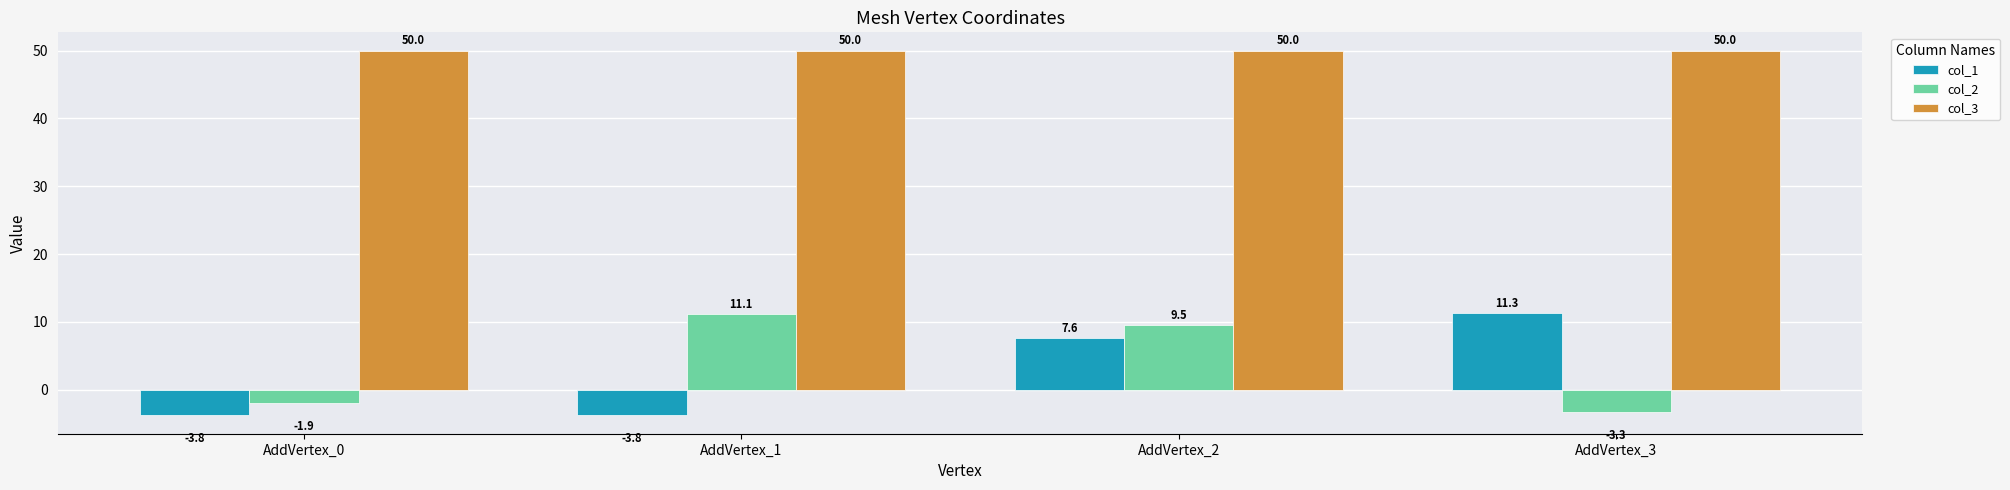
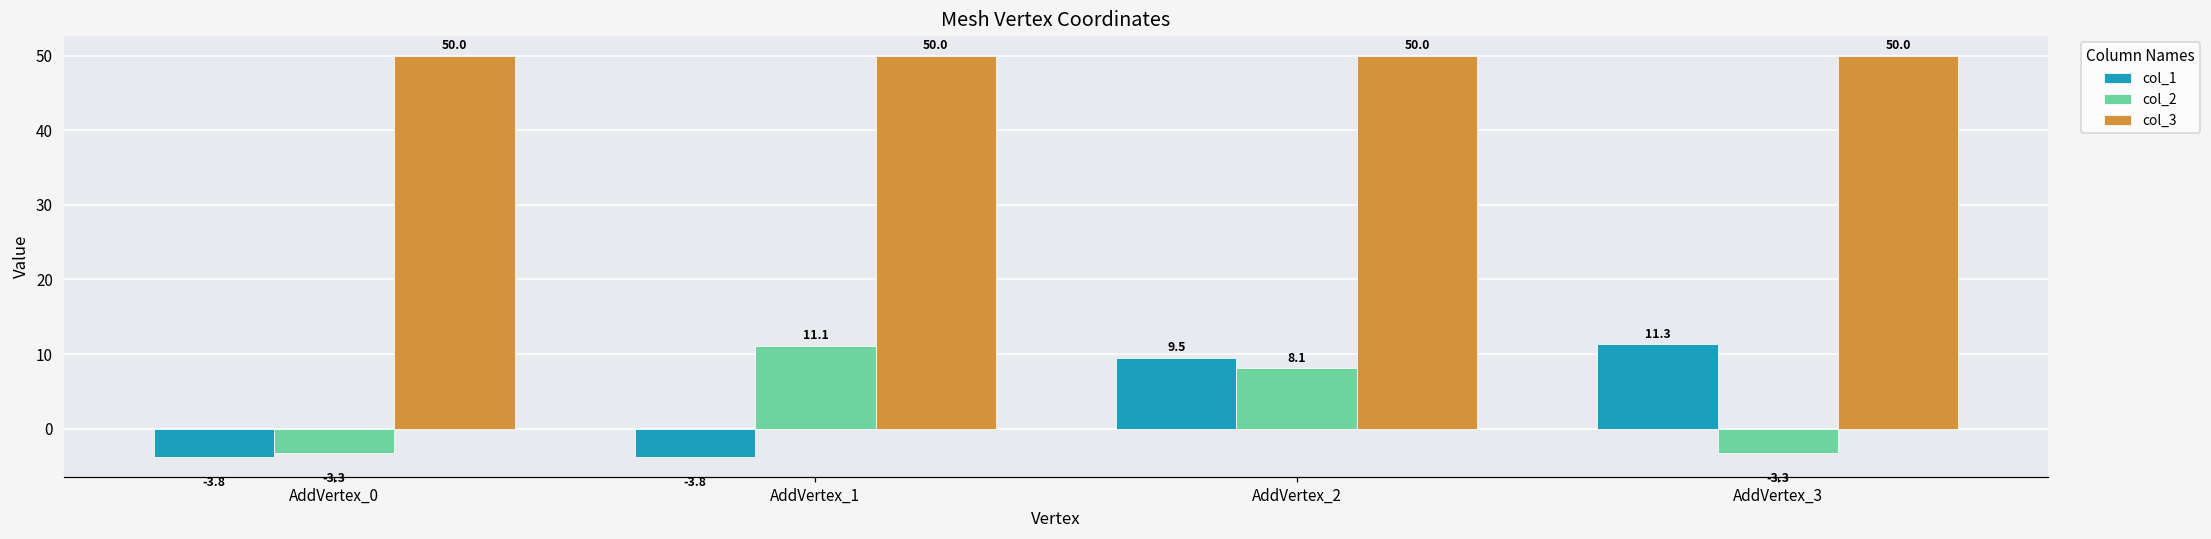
  {
    "col_1": {
      "AddVertex_0": -3.8,
      "AddVertex_1": -3.8,
-     "AddVertex_2": 7.6,
+     "AddVertex_2": 9.5,
      "AddVertex_3": 11.3
    },
    "col_2": {
-     "AddVertex_0": -1.9,
+     "AddVertex_0": -3.3,
      "AddVertex_1": 11.1,
-     "AddVertex_2": 9.5,
+     "AddVertex_2": 8.1,
      "AddVertex_3": -3.3
    },
    "col_3": {
      "AddVertex_0": 50.0,
      "AddVertex_1": 50.0,
      "AddVertex_2": 50.0,
      "AddVertex_3": 50.0
    }
  }
